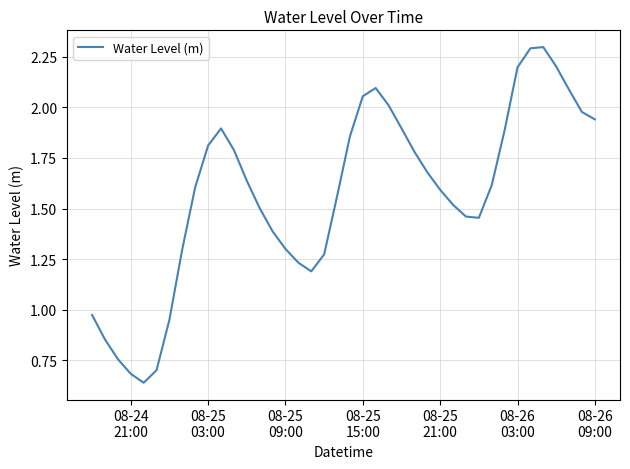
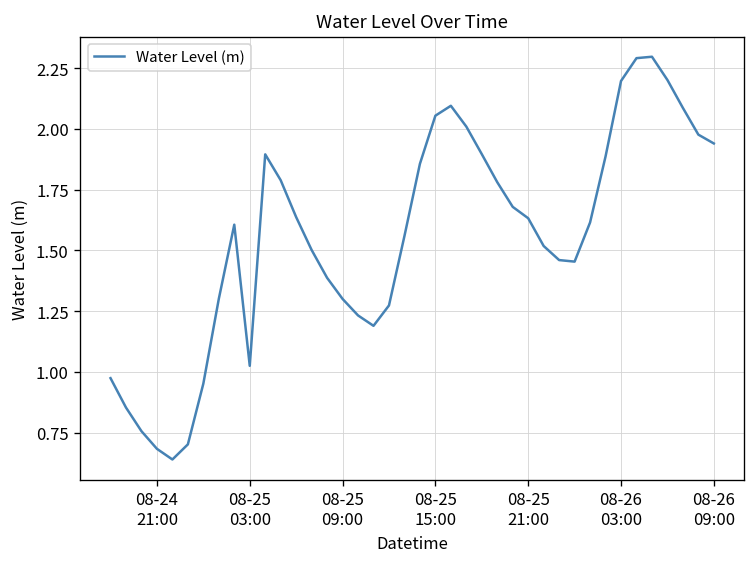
  {
    "08-24 21:00": 0.68,
-   "08-25 03:00": 1.81,
+   "08-25 03:00": 1.03,
    "08-25 09:00": 1.30,
    "08-25 15:00": 2.05,
-   "08-25 21:00": 1.59,
+   "08-25 21:00": 1.63,
    "08-26 03:00": 2.20,
    "08-26 09:00": 1.94
  }
